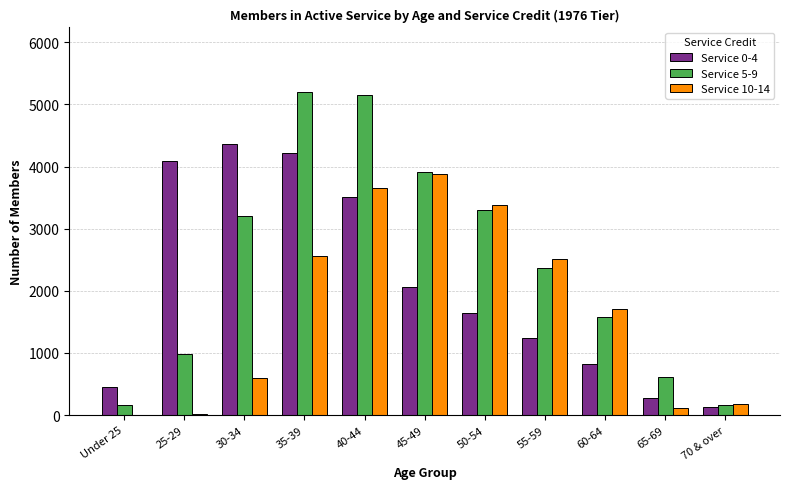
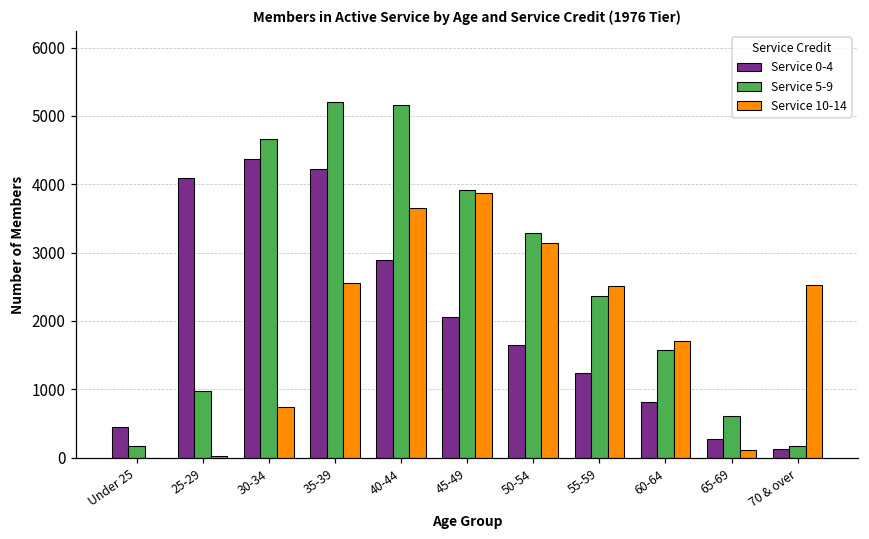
  {
    "Service 0-4": {
      "Under 25": 500,
      "25-29": 4100,
      "30-34": 4400,
      "35-39": 4200,
-     "40-44": 3500,
+     "40-44": 2900,
      "45-49": 2100,
      "50-54": 1600,
      "55-59": 1200,
      "60-64": 800,
      "65-69": 300,
      "70 & over": 100
    },
    "Service 5-9": {
      "Under 25": 200,
      "25-29": 1000,
-     "30-34": 3200,
+     "30-34": 4700,
      "35-39": 5200,
      "40-44": 5200,
      "45-49": 3900,
      "50-54": 3300,
      "55-59": 2400,
      "60-64": 1600,
      "65-69": 600,
      "70 & over": 200
    },
    "Service 10-14": {
      "Under 25": 0,
-     "30-34": 600,
+     "30-34": 700,
      "35-39": 2600,
      "40-44": 3700,
      "45-49": 3900,
-     "50-54": 3400,
+     "50-54": 3100,
      "55-59": 2500,
      "60-64": 1700,
      "65-69": 100,
-     "70 & over": 200
+     "70 & over": 2500
    }
  }
